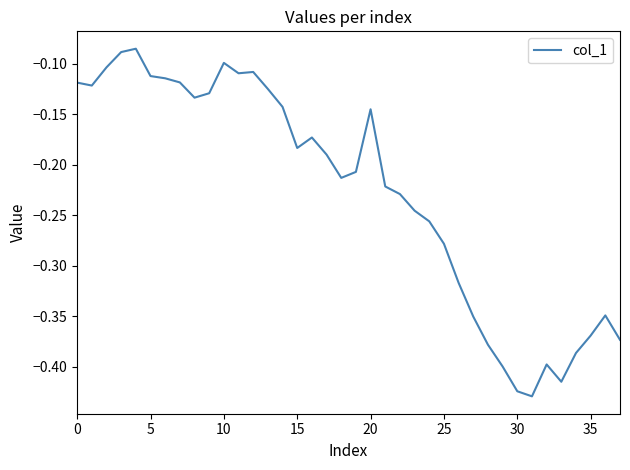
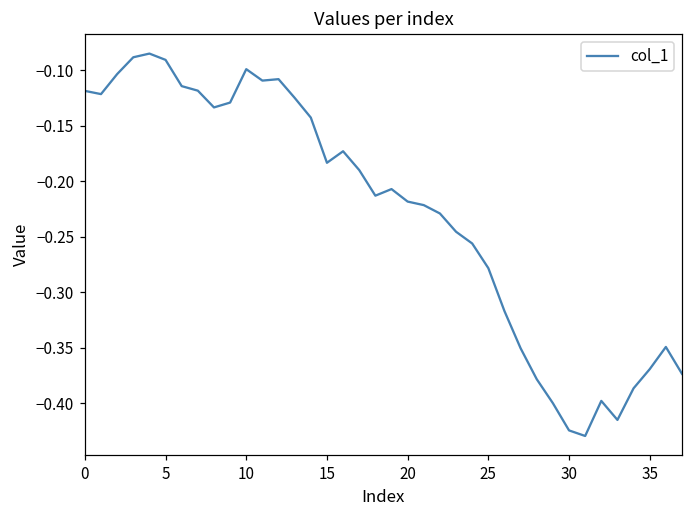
  {
    "0": -0.119,
-   "5": -0.112,
+   "5": -0.091,
    "10": -0.099,
    "15": -0.183,
-   "20": -0.145,
+   "20": -0.218,
    "25": -0.278,
    "30": -0.424,
    "35": -0.369
  }
